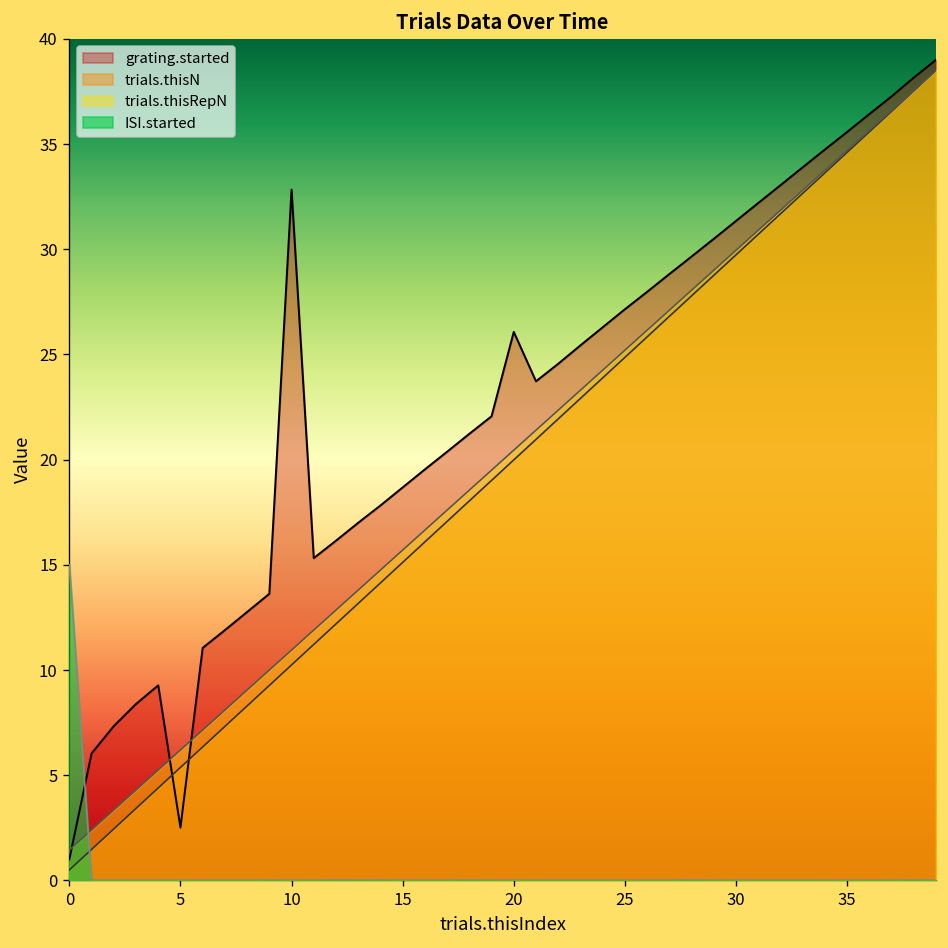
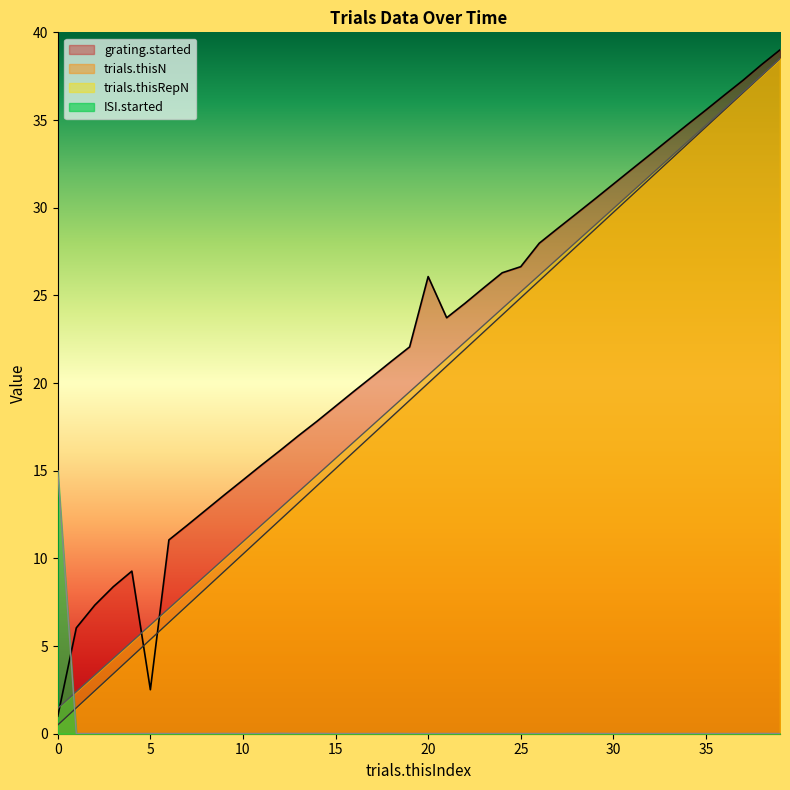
  {
    "grating.started": {
      "0": 1.0,
      "5": 2.5,
-     "10": 32.8,
+     "10": 14.5,
      "15": 18.7,
      "20": 26.1,
-     "25": 27.1,
+     "25": 26.6,
      "30": 31.3,
      "35": 35.6
    },
    "ISI.started": {
      "0": 15.0,
      "5": 0.0,
      "10": 0.0,
      "15": 0.0,
      "20": 0.0,
      "25": 0.0,
      "30": 0.0,
      "35": 0.0
    }
  }
